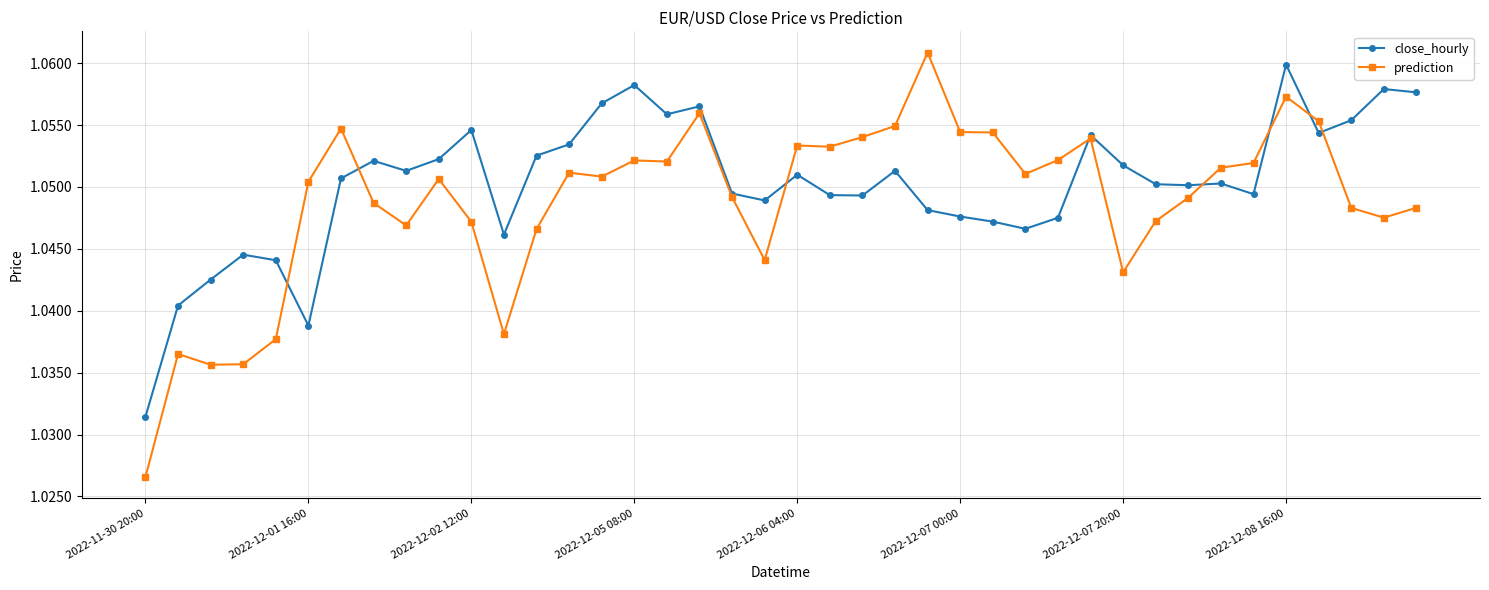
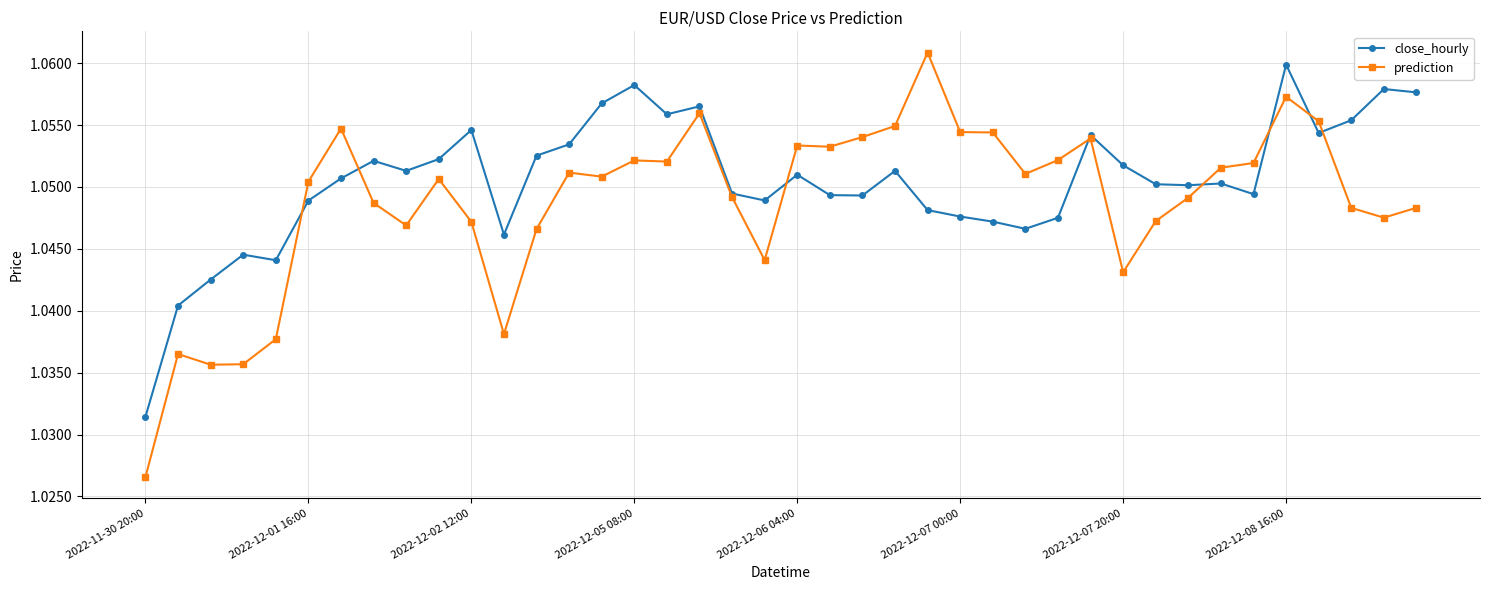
  {
    "close_hourly": {
      "2022-11-30 20:00": 1.0314,
-     "2022-12-01 16:00": 1.0388,
+     "2022-12-01 16:00": 1.0489,
      "2022-12-02 12:00": 1.0546,
      "2022-12-05 08:00": 1.0582,
      "2022-12-06 04:00": 1.0510,
      "2022-12-07 00:00": 1.0476,
      "2022-12-07 20:00": 1.0518,
      "2022-12-08 16:00": 1.0599
    },
    "prediction": {
      "2022-11-30 20:00": 1.0266,
      "2022-12-01 16:00": 1.0504,
      "2022-12-02 12:00": 1.0472,
      "2022-12-05 08:00": 1.0521,
      "2022-12-06 04:00": 1.0533,
      "2022-12-07 00:00": 1.0544,
      "2022-12-07 20:00": 1.0431,
      "2022-12-08 16:00": 1.0573
    }
  }
